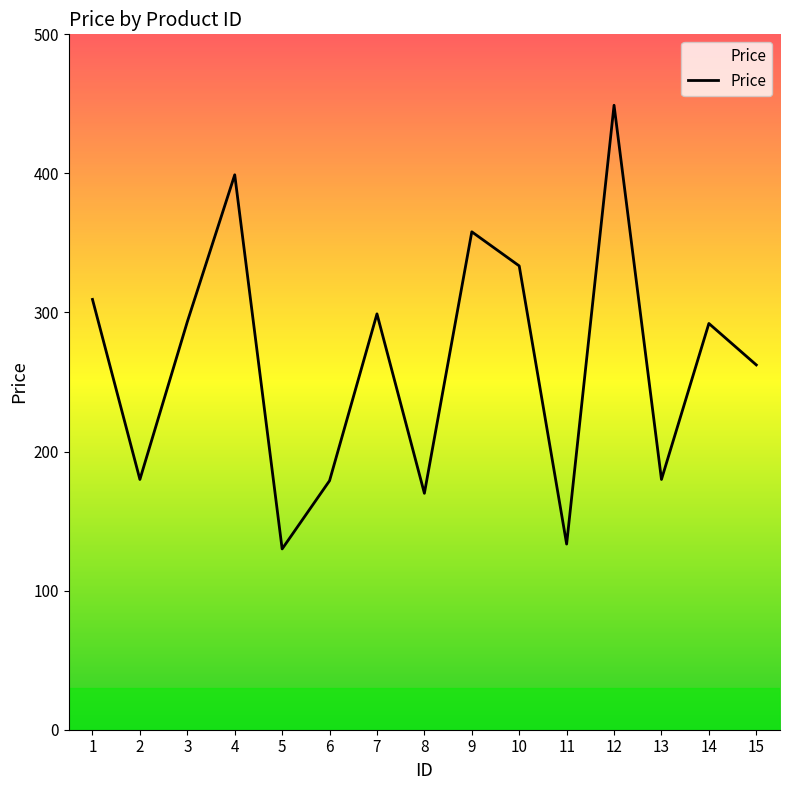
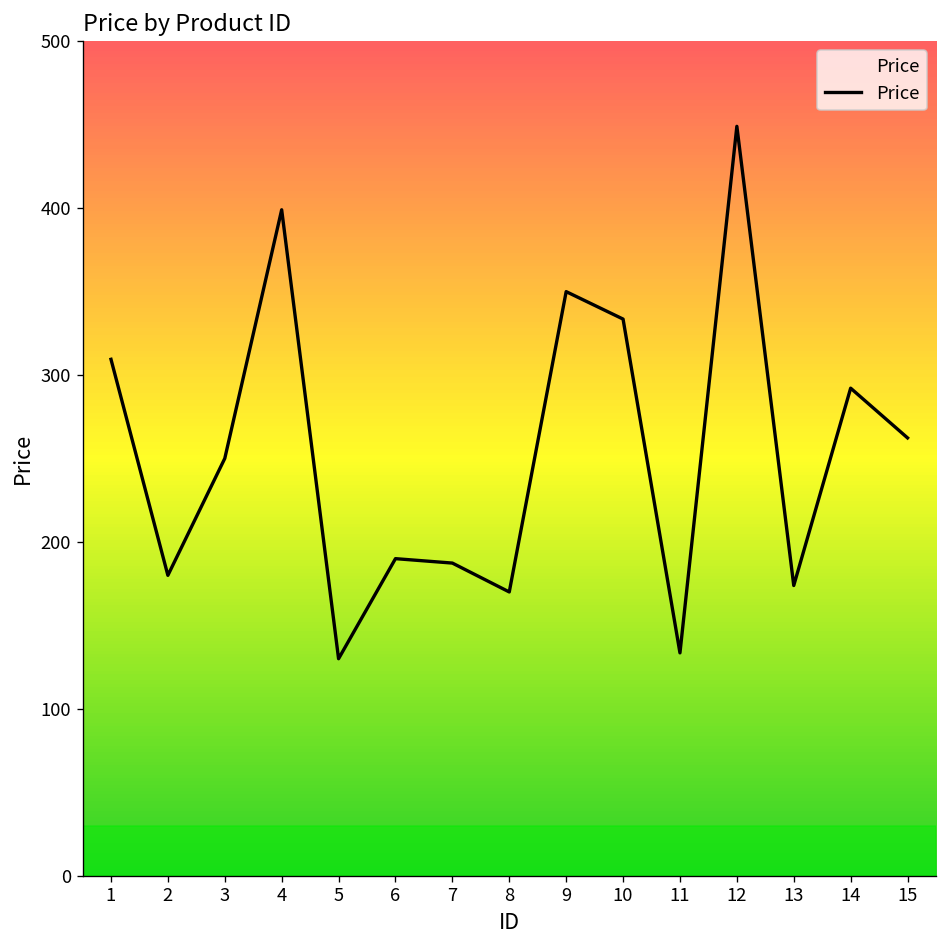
  {
    "1": 309,
    "2": 180,
-   "3": 293,
+   "3": 250,
    "4": 399,
    "5": 130,
-   "6": 179,
-   "7": 299,
+   "6": 190,
+   "7": 187,
    "8": 170,
-   "9": 358,
+   "9": 350,
    "10": 334,
    "11": 133,
    "12": 449,
-   "13": 180,
+   "13": 174,
    "14": 292,
    "15": 262
  }
